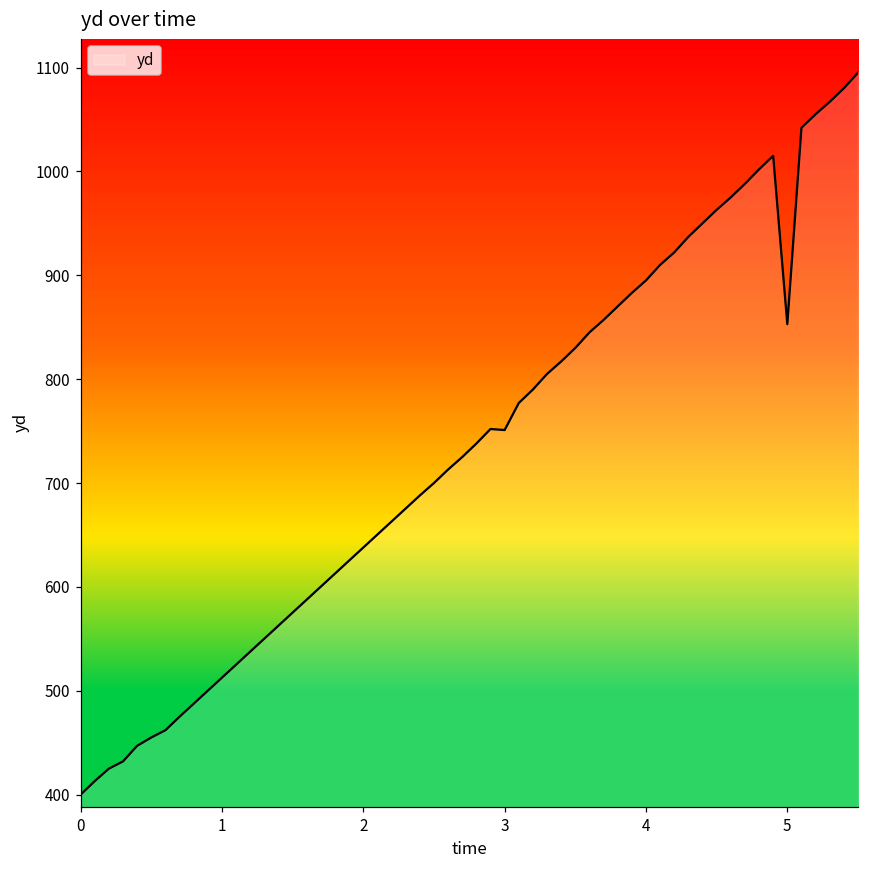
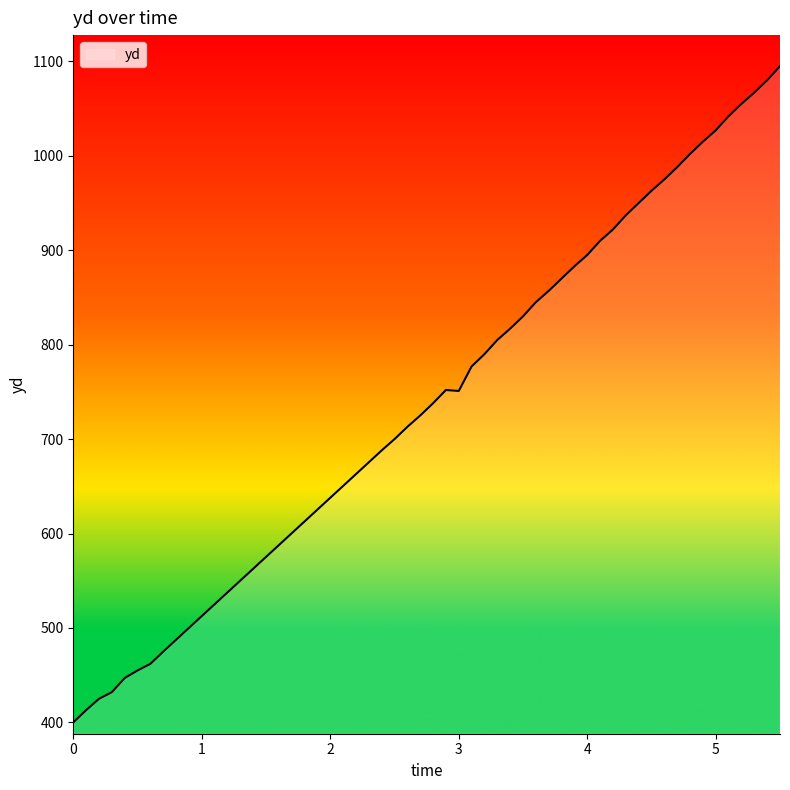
  {
    "0": 400,
    "3": 750,
    "4": 900,
-   "5": 850
+   "5": 1030
  }
